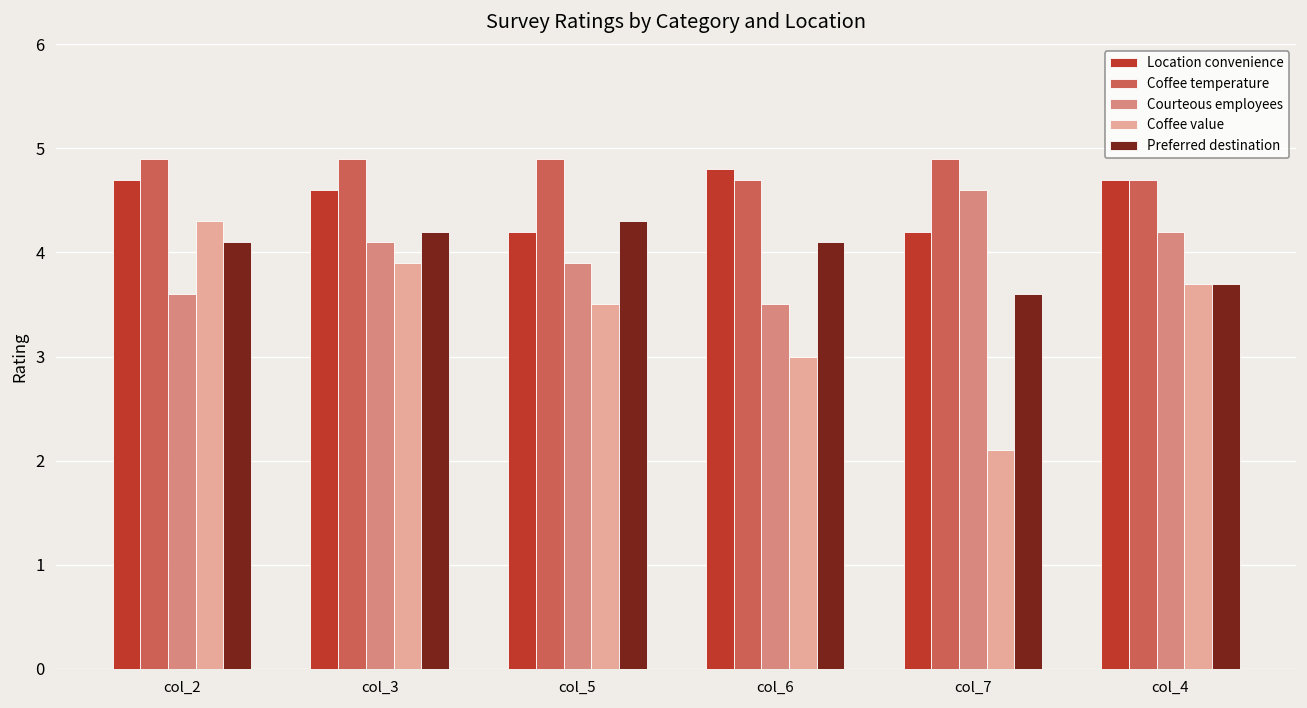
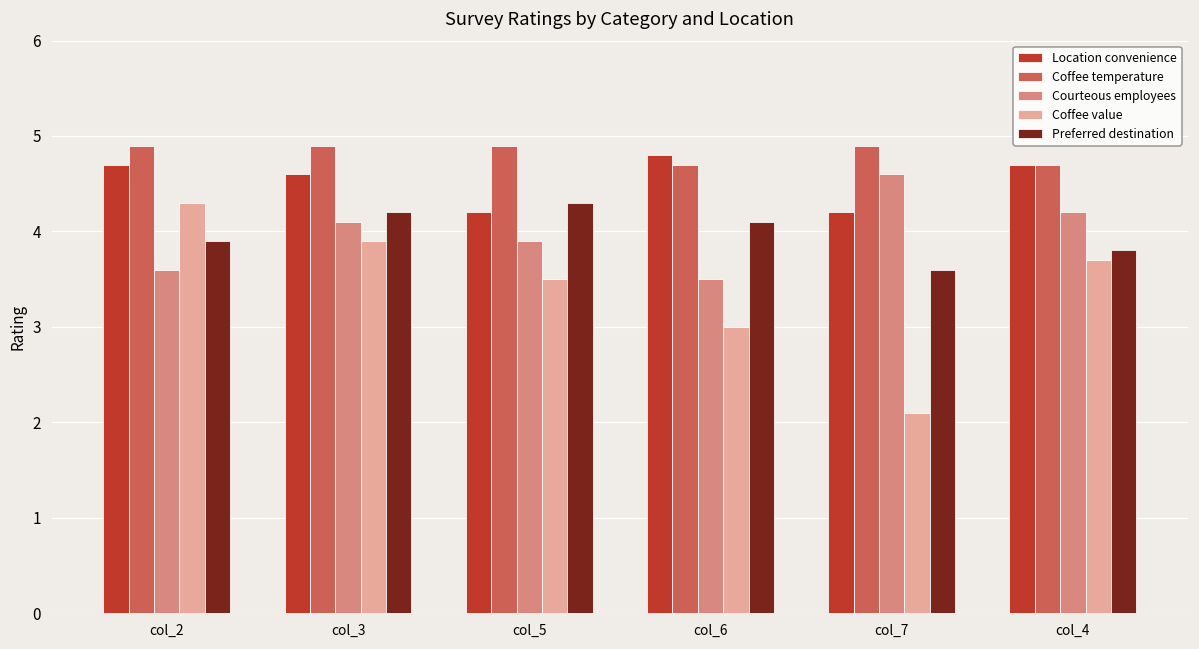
  {
    "Preferred destination": {
-     "col_2": 4.1,
+     "col_2": 3.9,
      "col_3": 4.2,
      "col_5": 4.3,
      "col_6": 4.1,
      "col_7": 3.6,
-     "col_4": 3.7
+     "col_4": 3.8
    }
  }
